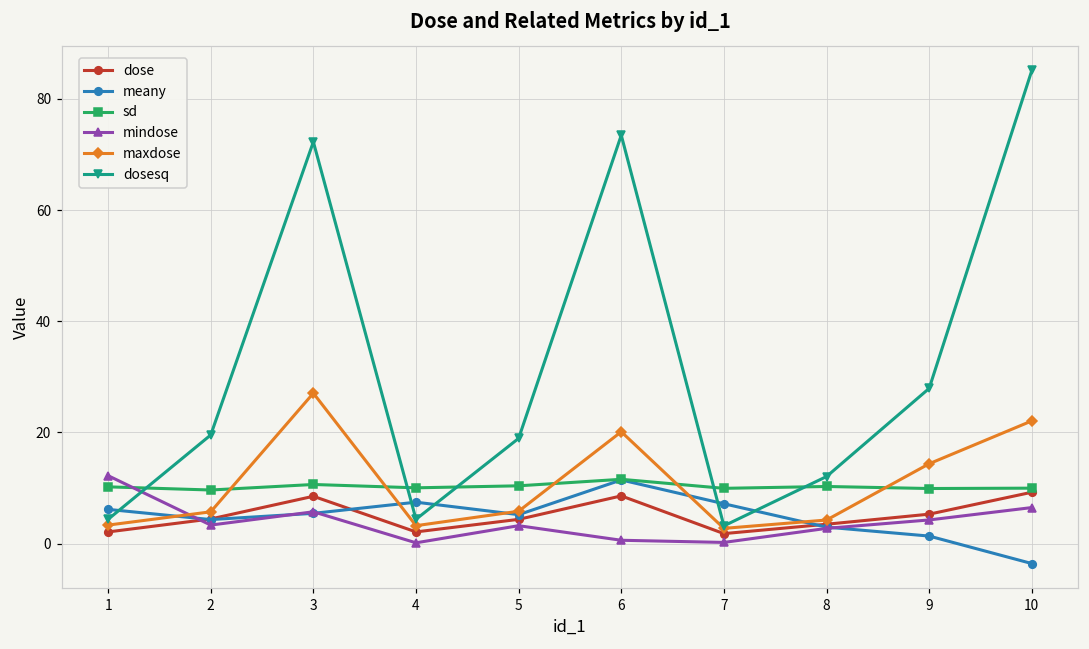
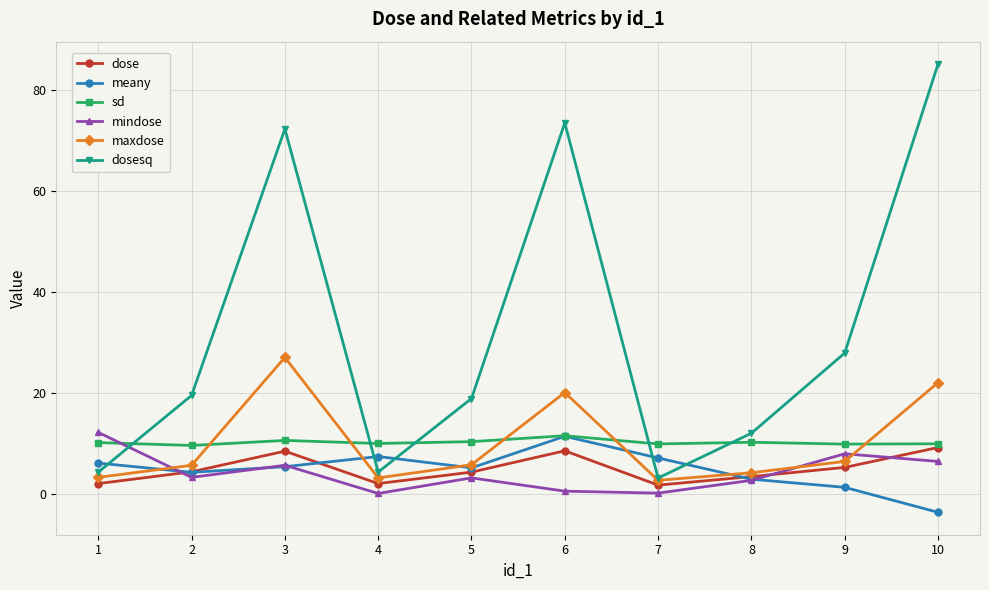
  {
    "dose": {
      "1": 2,
      "3": 9,
      "4": 2,
      "5": 4,
      "6": 9,
      "7": 2,
      "8": 3,
      "9": 5,
      "10": 9
    },
    "meany": {
      "1": 6,
      "4": 7,
      "5": 5,
      "7": 7,
      "9": 1,
      "10": -4
    },
    "mindose": {
      "1": 12,
      "2": 3,
      "4": 0,
      "5": 3,
      "6": 1,
      "7": 0,
-     "9": 4,
+     "9": 8,
      "10": 6
    },
    "maxdose": {
      "1": 3,
      "2": 6,
      "3": 27,
      "4": 3,
      "5": 6,
      "6": 20,
      "8": 4,
-     "9": 14,
+     "9": 6,
      "10": 22
    }
  }
